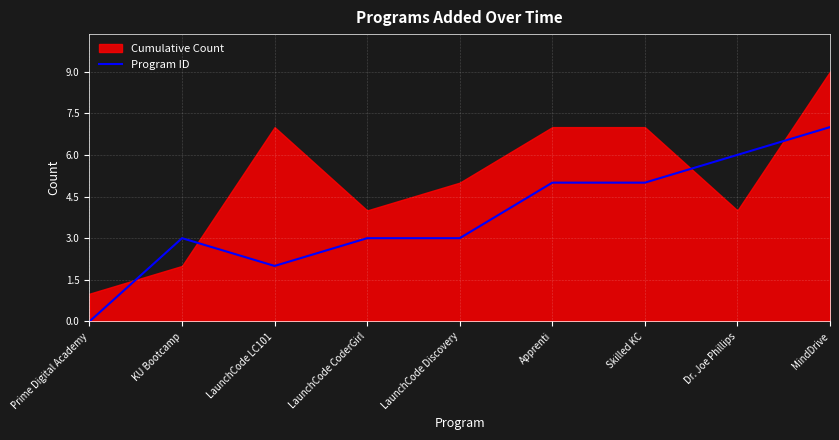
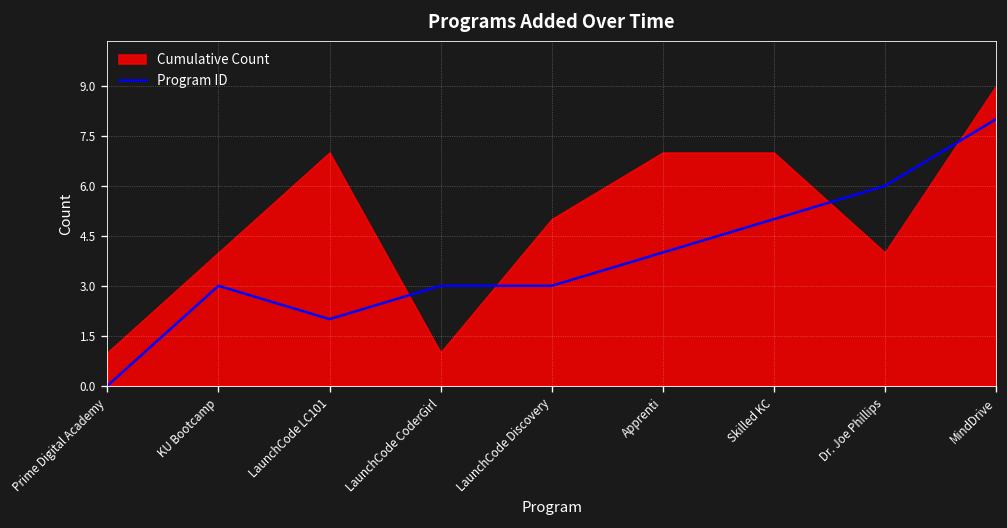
  {
    "Program ID": {
      "Prime Digital Academy": 0,
      "KU Bootcamp": 3,
      "LaunchCode LC101": 2,
      "LaunchCode CoderGirl": 3,
      "LaunchCode Discovery": 3,
-     "Apprenti": 5,
+     "Apprenti": 4,
      "Skilled KC": 5,
      "Dr. Joe Phillips": 6,
-     "MindDrive": 7
+     "MindDrive": 8
    },
    "Cumulative Count": {
      "Prime Digital Academy": 1,
-     "KU Bootcamp": 2,
+     "KU Bootcamp": 4,
      "LaunchCode LC101": 7,
-     "LaunchCode CoderGirl": 4,
+     "LaunchCode CoderGirl": 1,
      "LaunchCode Discovery": 5,
      "Apprenti": 7,
      "Skilled KC": 7,
      "Dr. Joe Phillips": 4,
      "MindDrive": 9
    }
  }
